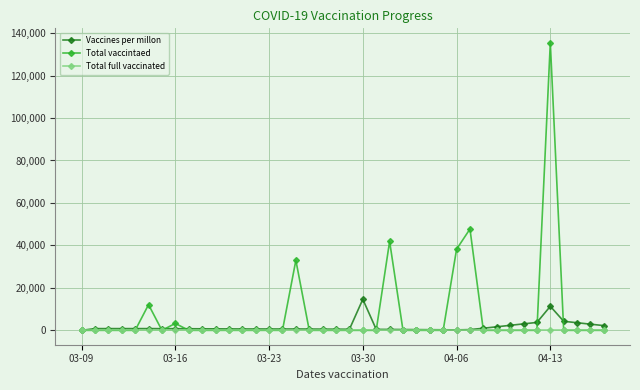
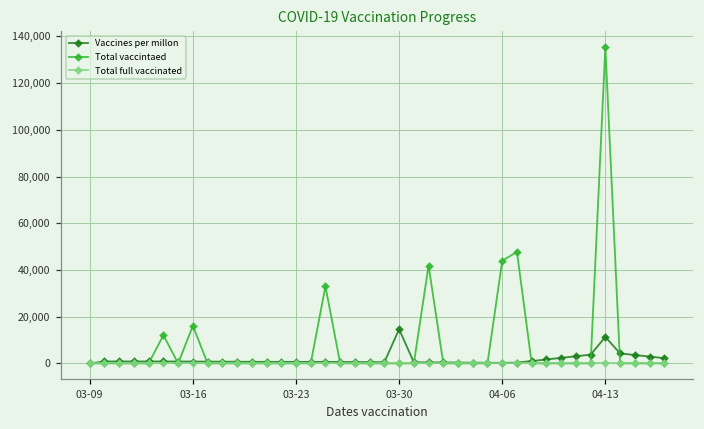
  {
    "Vaccines per millon": {
      "03-30": "15,000",
      "04-13": "11,000"
    },
    "Total vaccintaed": {
-     "03-16": "3,000",
-     "04-06": "38,000",
+     "03-16": "16,000",
+     "04-06": "44,000",
      "04-13": "135,000"
    },
    "Total full vaccinated": {
      "04-13": "0"
    }
  }
